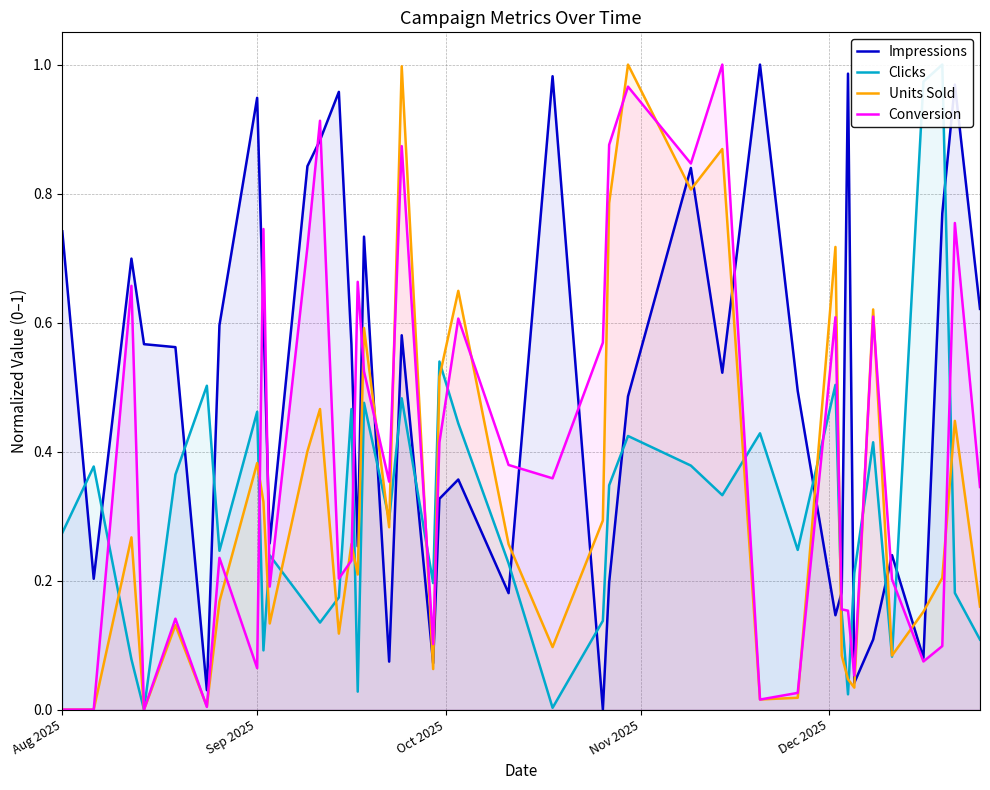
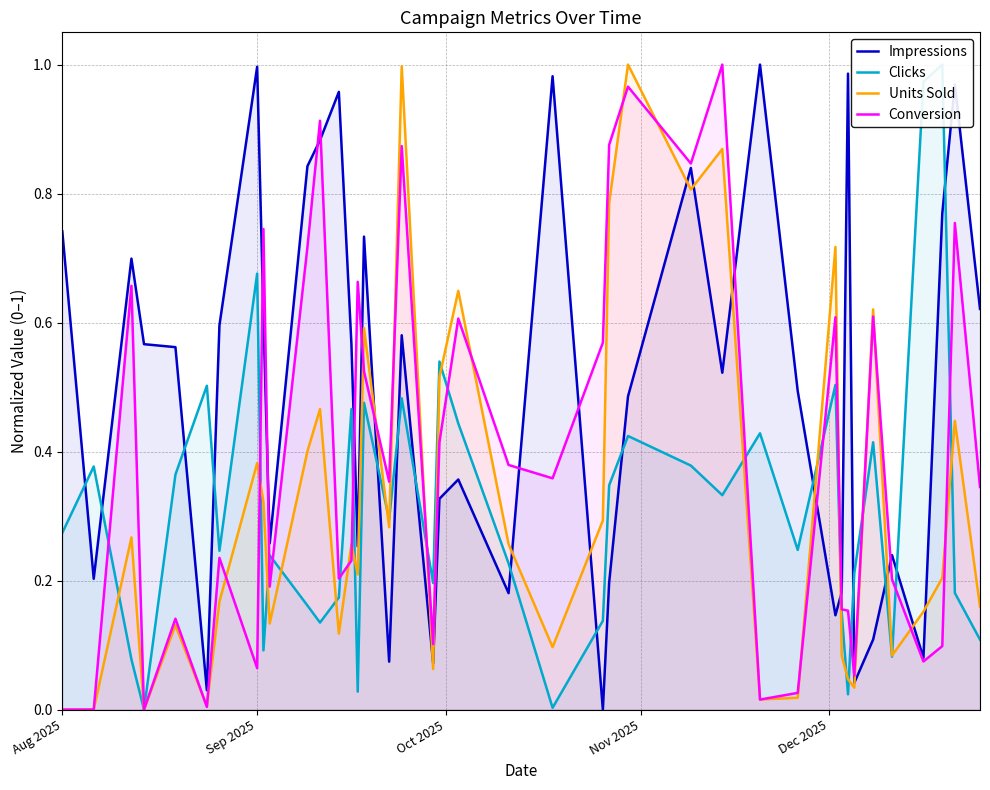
  {
    "Impressions": {
      "Aug 2025": 0.74,
-     "Sep 2025": 0.95
+     "Sep 2025": 1.00
    },
    "Clicks": {
      "Aug 2025": 0.27,
-     "Sep 2025": 0.46
+     "Sep 2025": 0.68
    },
    "Units Sold": {
      "Sep 2025": 0.38
    },
    "Conversion": {
      "Sep 2025": 0.06
    }
  }
